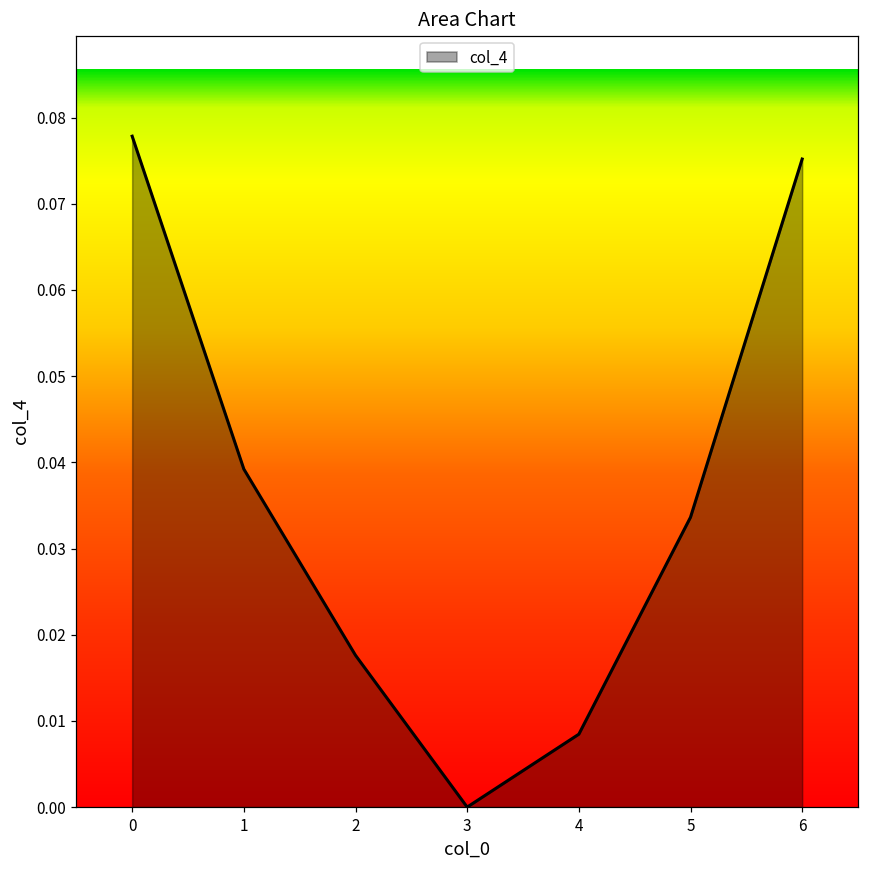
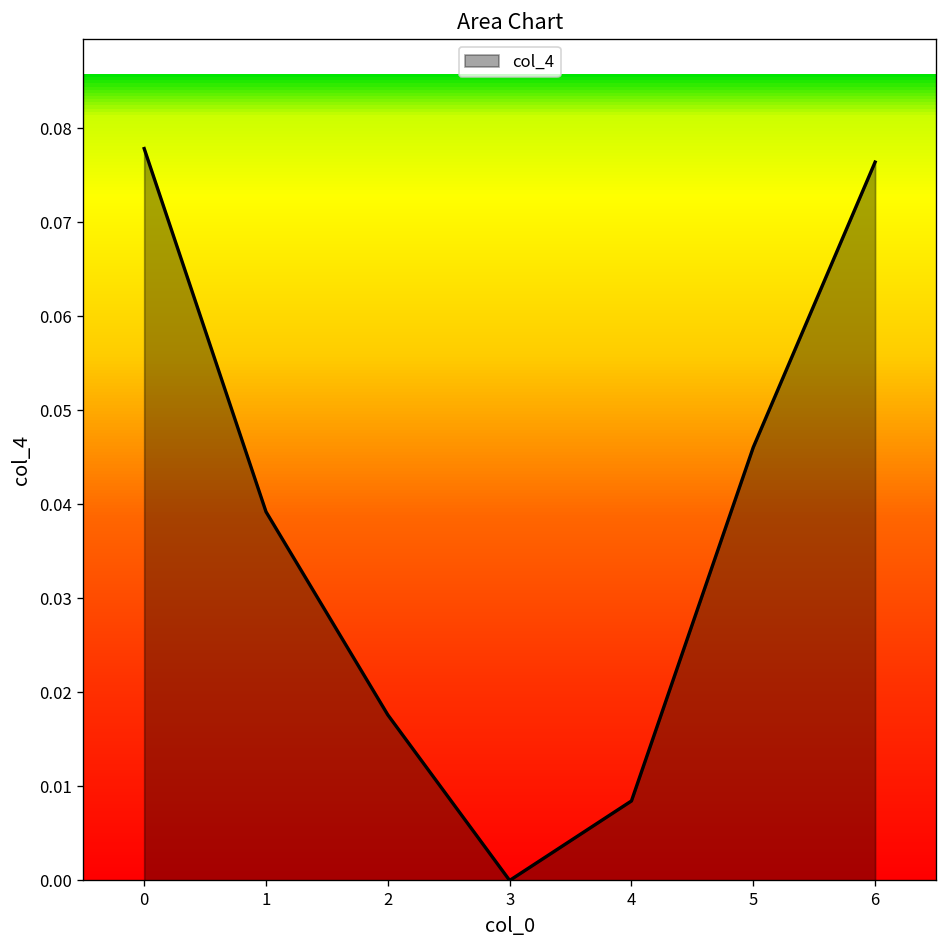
  {
    "0": 0.078,
    "1": 0.039,
    "2": 0.018,
    "3": 0.000,
    "4": 0.008,
-   "5": 0.034,
-   "6": 0.075
+   "5": 0.046,
+   "6": 0.076
  }
